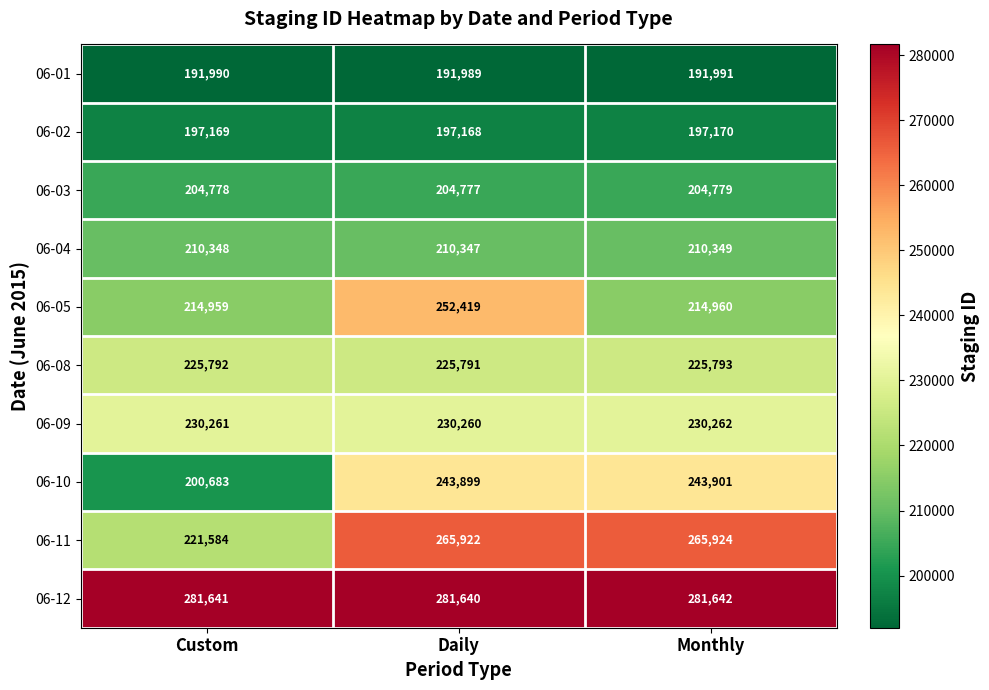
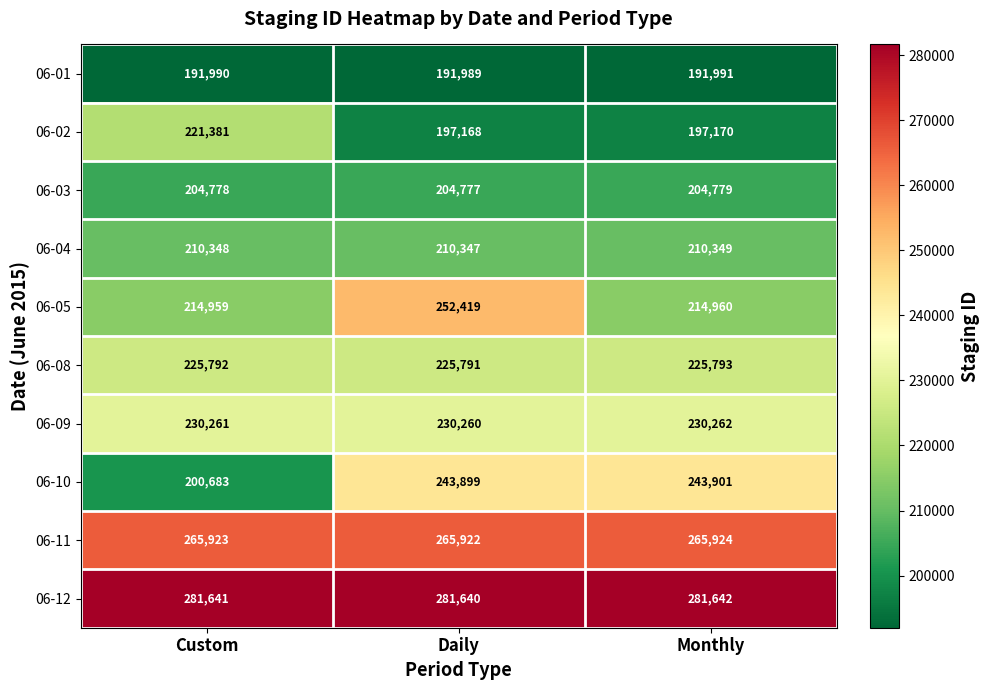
  {
    "06-01": {
      "Custom": "191,990",
      "Daily": "191,989",
      "Monthly": "191,991"
    },
    "06-02": {
-     "Custom": "197,169",
+     "Custom": "221,381",
      "Daily": "197,168",
      "Monthly": "197,170"
    },
    "06-03": {
      "Custom": "204,778",
      "Daily": "204,777",
      "Monthly": "204,779"
    },
    "06-04": {
      "Custom": "210,348",
      "Daily": "210,347",
      "Monthly": "210,349"
    },
    "06-05": {
      "Custom": "214,959",
      "Daily": "252,419",
      "Monthly": "214,960"
    },
    "06-08": {
      "Custom": "225,792",
      "Daily": "225,791",
      "Monthly": "225,793"
    },
    "06-09": {
      "Custom": "230,261",
      "Daily": "230,260",
      "Monthly": "230,262"
    },
    "06-10": {
      "Custom": "200,683",
      "Daily": "243,899",
      "Monthly": "243,901"
    },
    "06-11": {
-     "Custom": "221,584",
+     "Custom": "265,923",
      "Daily": "265,922",
      "Monthly": "265,924"
    },
    "06-12": {
      "Custom": "281,641",
      "Daily": "281,640",
      "Monthly": "281,642"
    }
  }
